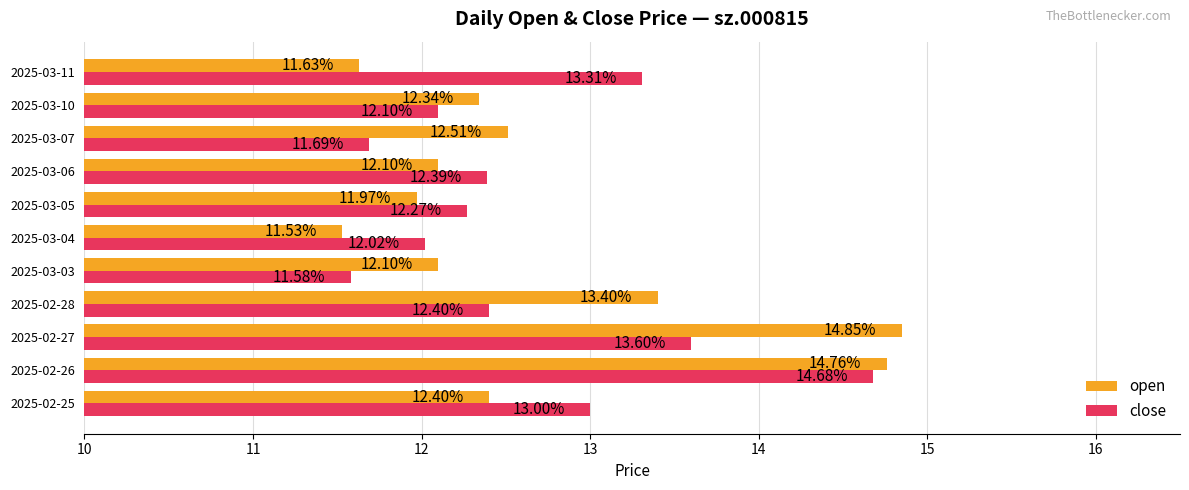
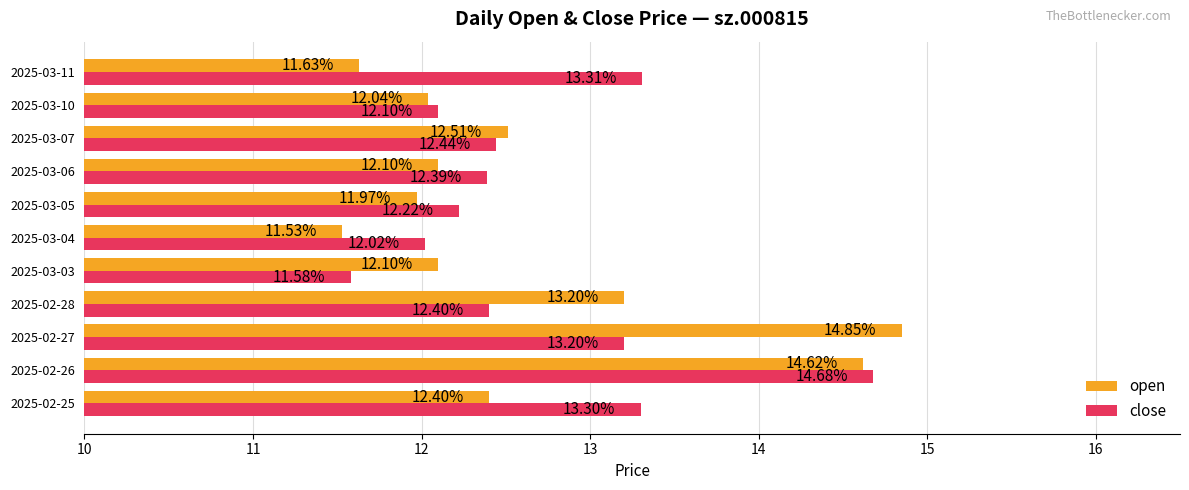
  {
    "open": {
      "2025-03-11": "11.63%",
-     "2025-03-10": "12.34%",
+     "2025-03-10": "12.04%",
      "2025-03-07": "12.51%",
      "2025-03-06": "12.10%",
      "2025-03-05": "11.97%",
      "2025-03-04": "11.53%",
      "2025-03-03": "12.10%",
-     "2025-02-28": "13.40%",
+     "2025-02-28": "13.20%",
      "2025-02-27": "14.85%",
-     "2025-02-26": "14.76%",
+     "2025-02-26": "14.62%",
      "2025-02-25": "12.40%"
    },
    "close": {
      "2025-03-11": "13.31%",
      "2025-03-10": "12.10%",
-     "2025-03-07": "11.69%",
+     "2025-03-07": "12.44%",
      "2025-03-06": "12.39%",
-     "2025-03-05": "12.27%",
+     "2025-03-05": "12.22%",
      "2025-03-04": "12.02%",
      "2025-03-03": "11.58%",
      "2025-02-28": "12.40%",
-     "2025-02-27": "13.60%",
-     "2025-02-25": "13.00%"
+     "2025-02-27": "13.20%",
+     "2025-02-25": "13.30%"
    }
  }
